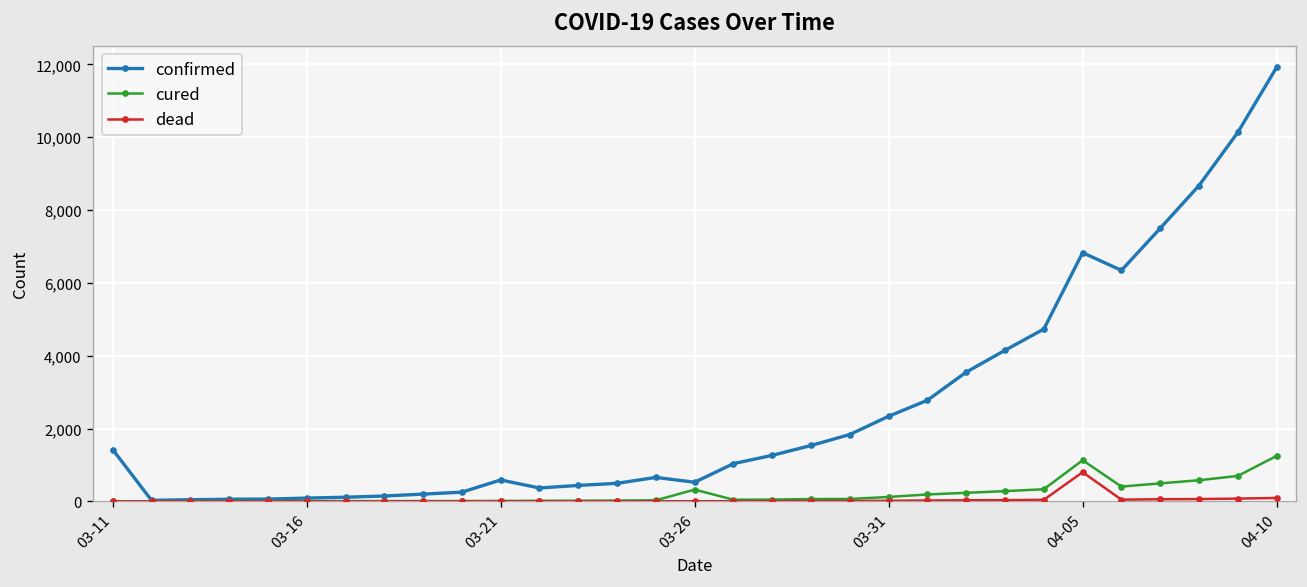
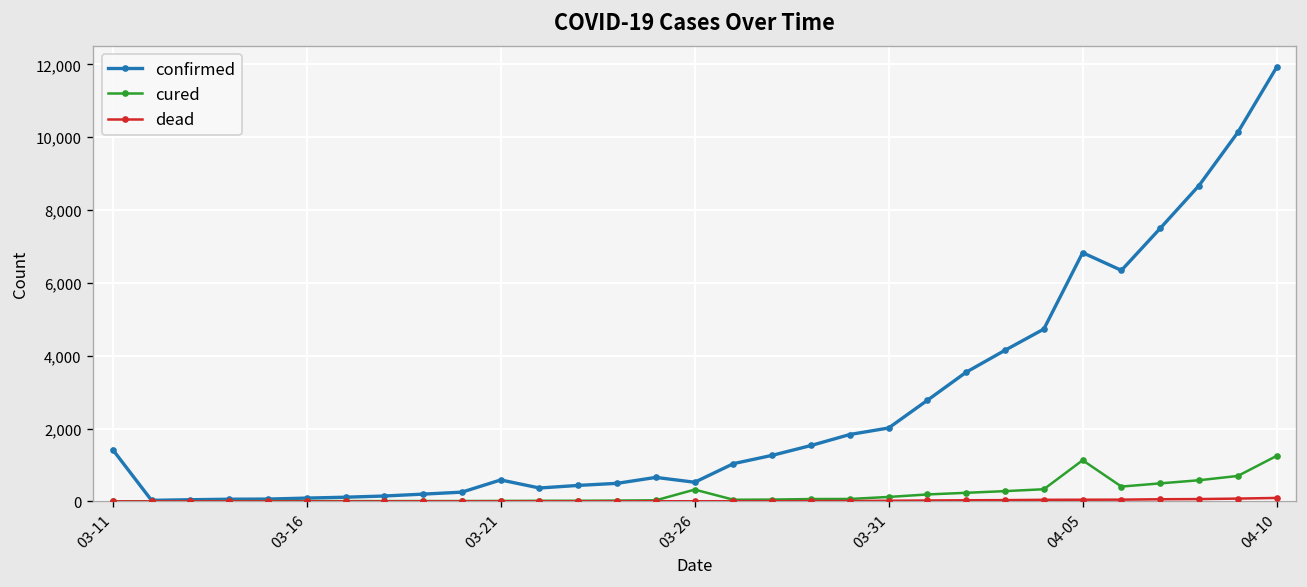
  {
    "confirmed": {
      "03-11": "1,400",
      "03-21": "600",
      "03-26": "500",
-     "03-31": "2,300",
+     "03-31": "2,000",
      "04-05": "6,800",
      "04-10": "11,900"
    },
    "cured": {
      "03-26": "300",
      "03-31": "100",
      "04-05": "1,100",
      "04-10": "1,200"
    },
    "dead": {
      "03-26": "0",
      "03-31": "0",
-     "04-05": "800",
+     "04-05": "0",
      "04-10": "100"
    }
  }
